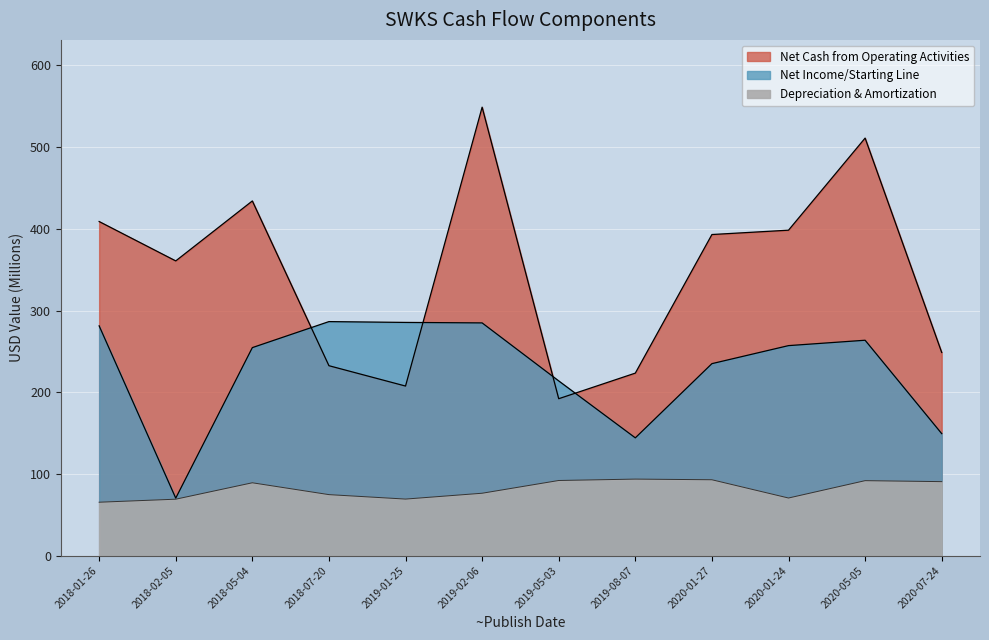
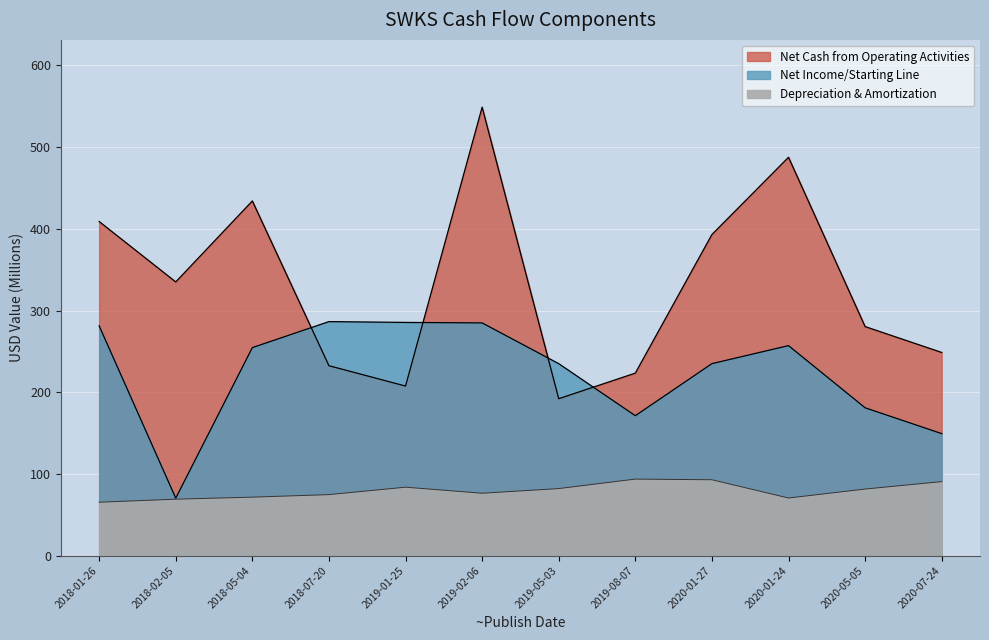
  {
    "Net Cash from Operating Activities": {
      "2018-01-26": 410,
-     "2018-02-05": 360,
+     "2018-02-05": 340,
      "2018-05-04": 430,
      "2018-07-20": 230,
      "2019-01-25": 210,
      "2019-02-06": 550,
      "2019-05-03": 190,
      "2019-08-07": 220,
      "2020-01-27": 390,
-     "2020-01-24": 400,
-     "2020-05-05": 510,
+     "2020-01-24": 490,
+     "2020-05-05": 280,
      "2020-07-24": 250
    },
    "Net Income/Starting Line": {
      "2018-01-26": 280,
      "2018-05-04": 250,
      "2018-07-20": 290,
      "2019-01-25": 290,
      "2019-02-06": 280,
-     "2019-05-03": 210,
-     "2019-08-07": 140,
+     "2019-05-03": 240,
+     "2019-08-07": 170,
      "2020-01-27": 240,
      "2020-01-24": 260,
-     "2020-05-05": 260,
+     "2020-05-05": 180,
      "2020-07-24": 150
    },
    "Depreciation & Amortization": {
      "2018-01-26": 70,
-     "2018-05-04": 90,
+     "2018-05-04": 70,
      "2018-07-20": 70,
-     "2019-01-25": 70,
+     "2019-01-25": 80,
      "2019-02-06": 80,
-     "2019-05-03": 90,
+     "2019-05-03": 80,
      "2019-08-07": 90,
      "2020-01-27": 90,
      "2020-01-24": 70,
-     "2020-05-05": 90,
+     "2020-05-05": 80,
      "2020-07-24": 90
    }
  }
